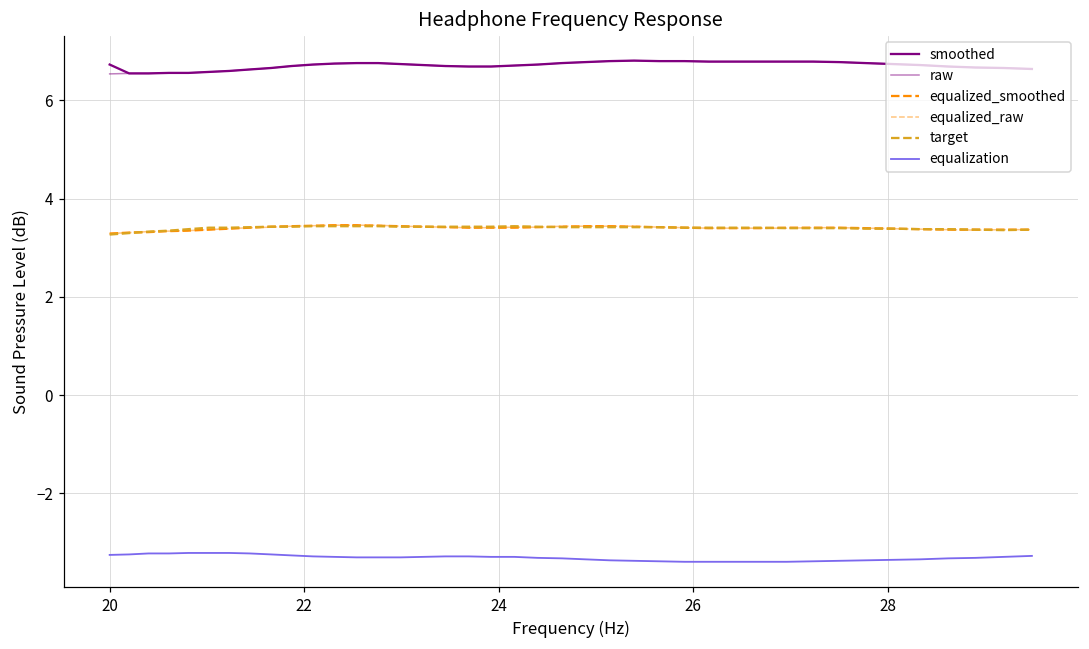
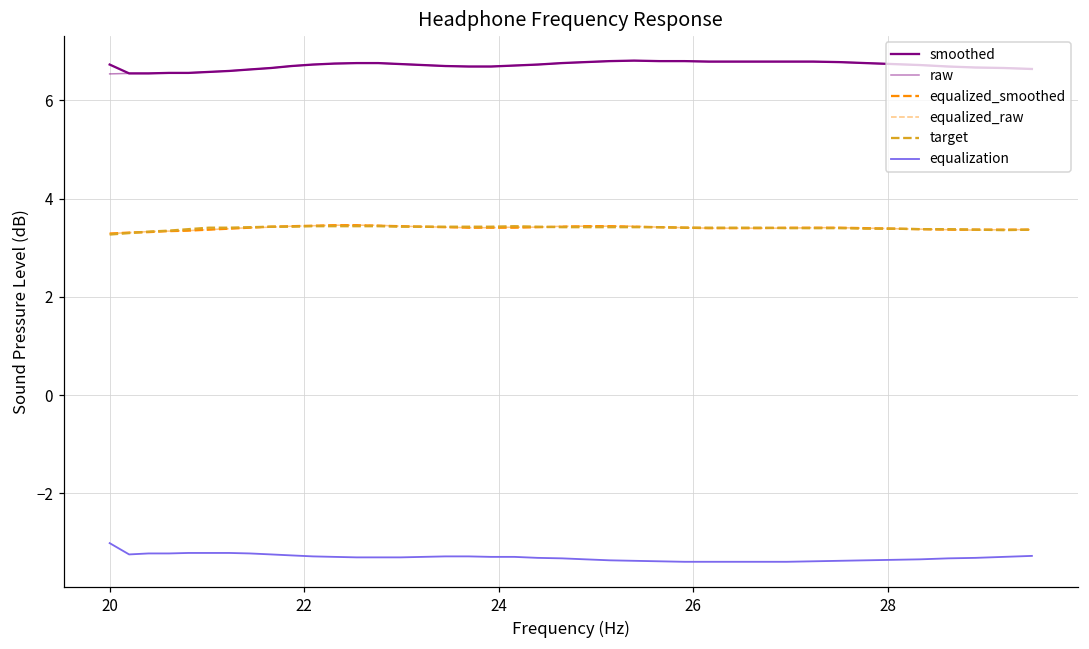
  {
    "equalization": {
-     "20": -3.3
+     "20": -3.0
    }
  }
